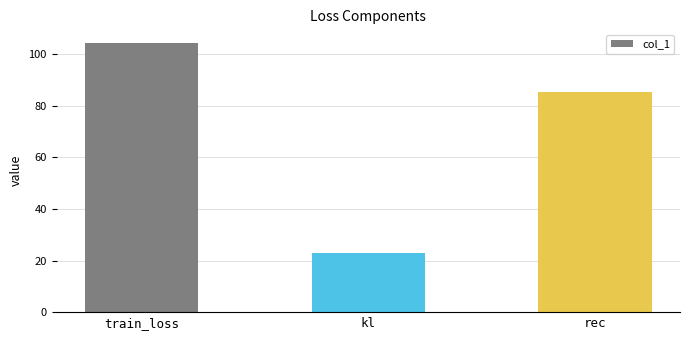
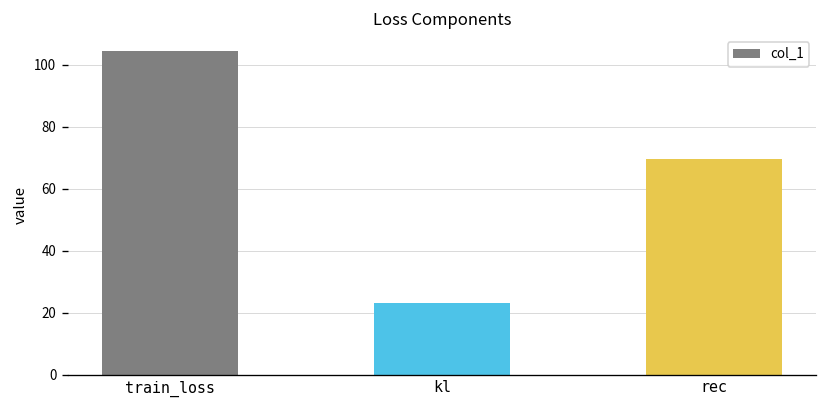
  {
    "train_loss": 104,
    "kl": 23,
-   "rec": 85
+   "rec": 70
  }
